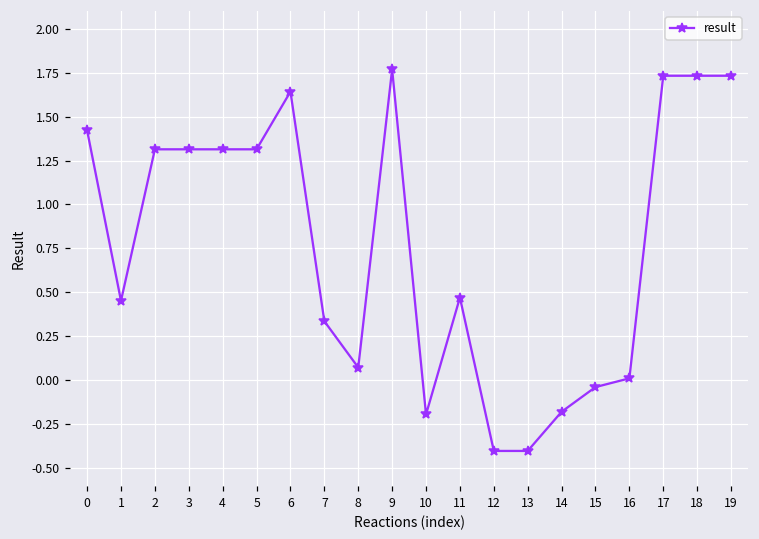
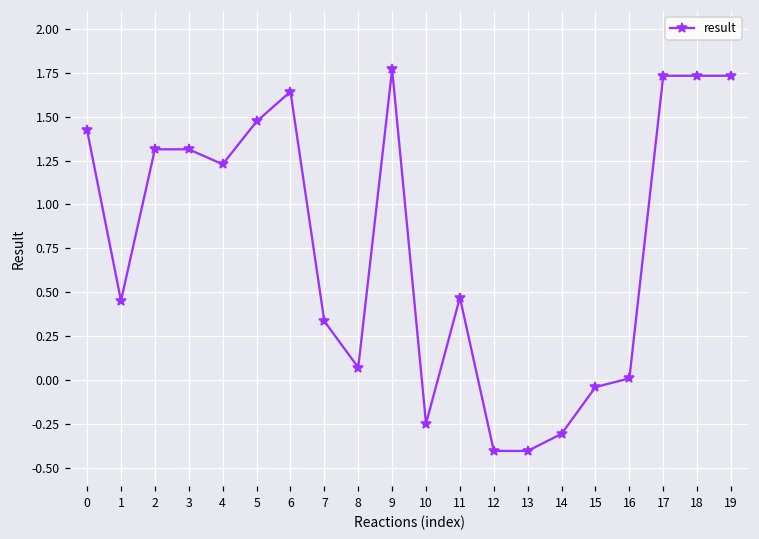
  {
    "0": 1.42,
    "1": 0.45,
    "2": 1.31,
    "3": 1.31,
-   "4": 1.31,
-   "5": 1.31,
+   "4": 1.23,
+   "5": 1.47,
    "6": 1.64,
    "7": 0.34,
    "8": 0.07,
    "9": 1.77,
-   "10": -0.19,
+   "10": -0.25,
    "11": 0.47,
    "12": -0.40,
    "13": -0.40,
-   "14": -0.18,
+   "14": -0.30,
    "15": -0.04,
    "16": 0.01,
    "17": 1.73,
    "18": 1.73,
    "19": 1.73
  }
